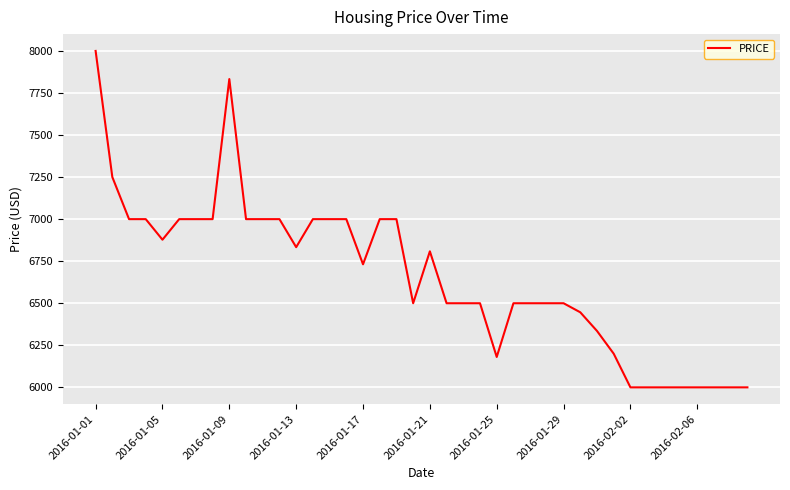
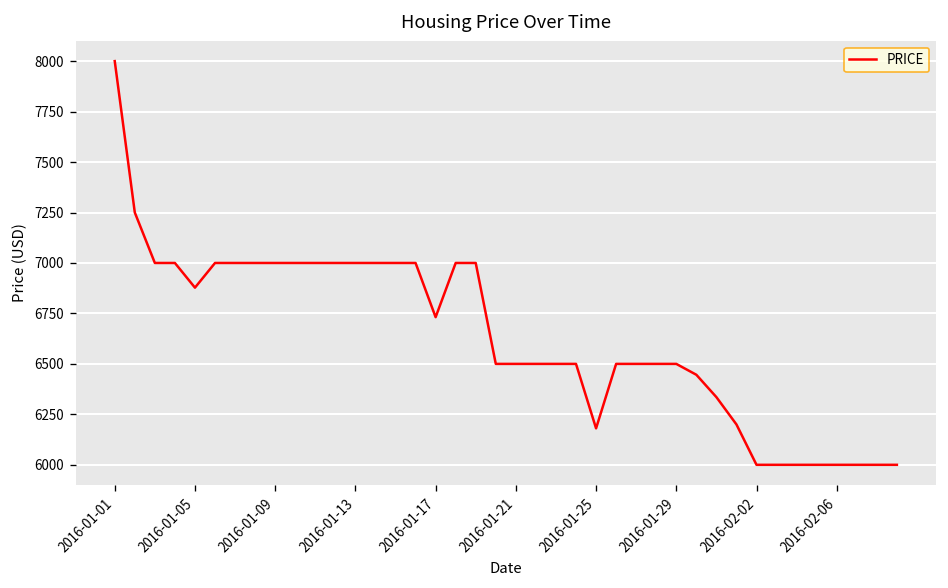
  {
    "2016-01-01": 8000,
    "2016-01-05": 6880,
-   "2016-01-09": 7830,
-   "2016-01-13": 6830,
+   "2016-01-09": 7000,
+   "2016-01-13": 7000,
    "2016-01-17": 6730,
-   "2016-01-21": 6810,
+   "2016-01-21": 6500,
    "2016-01-25": 6180,
    "2016-01-29": 6500,
    "2016-02-02": 6000,
    "2016-02-06": 6000
  }
